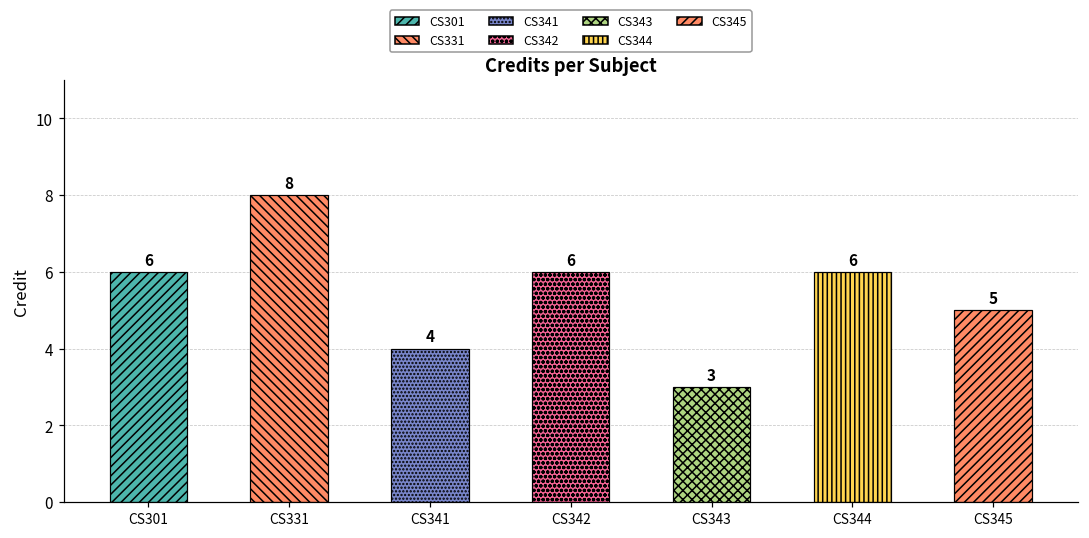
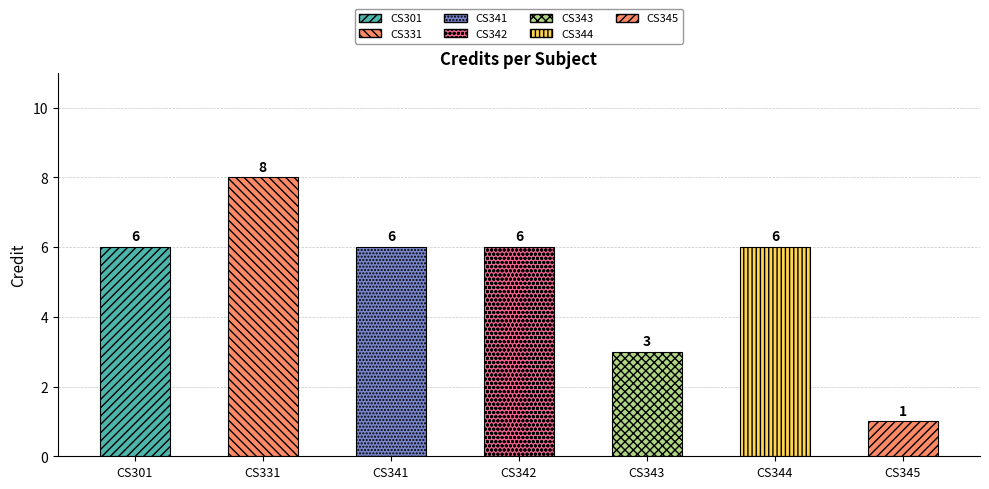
  {
    "CS301": 6,
    "CS331": 8,
-   "CS341": 4,
+   "CS341": 6,
    "CS342": 6,
    "CS343": 3,
    "CS344": 6,
-   "CS345": 5
+   "CS345": 1
  }
